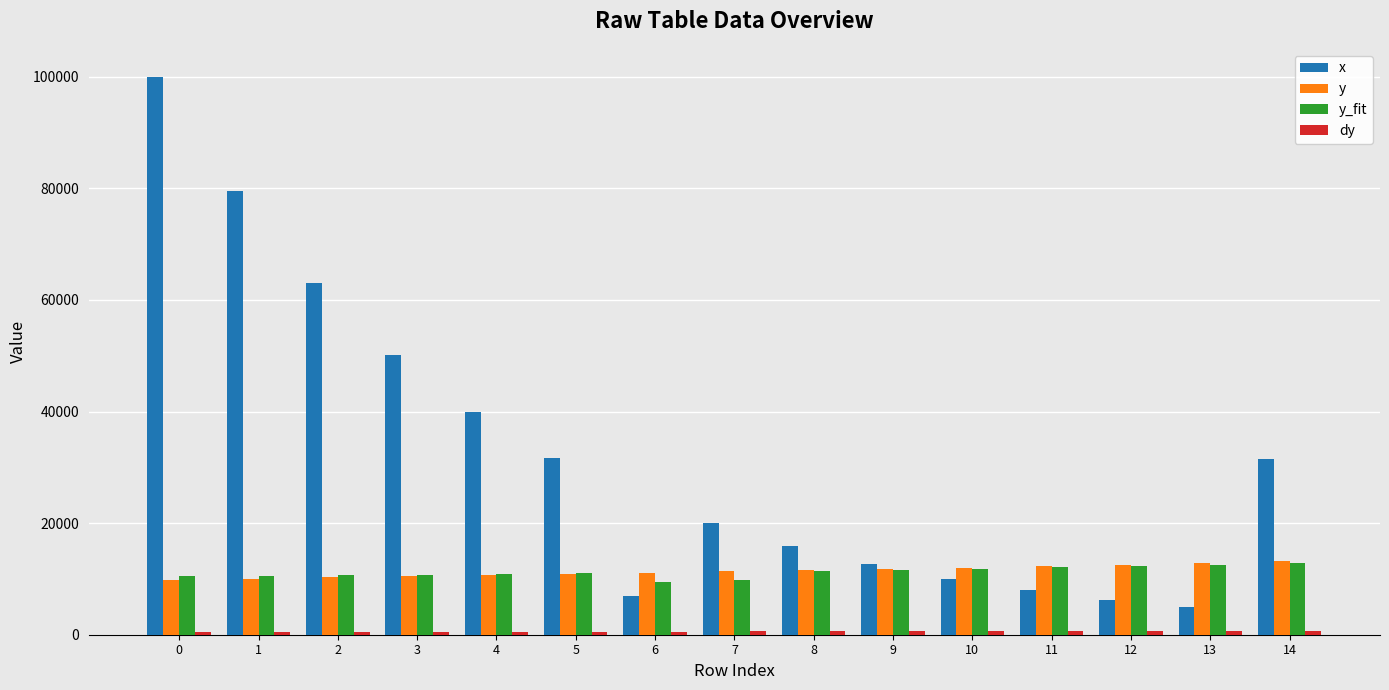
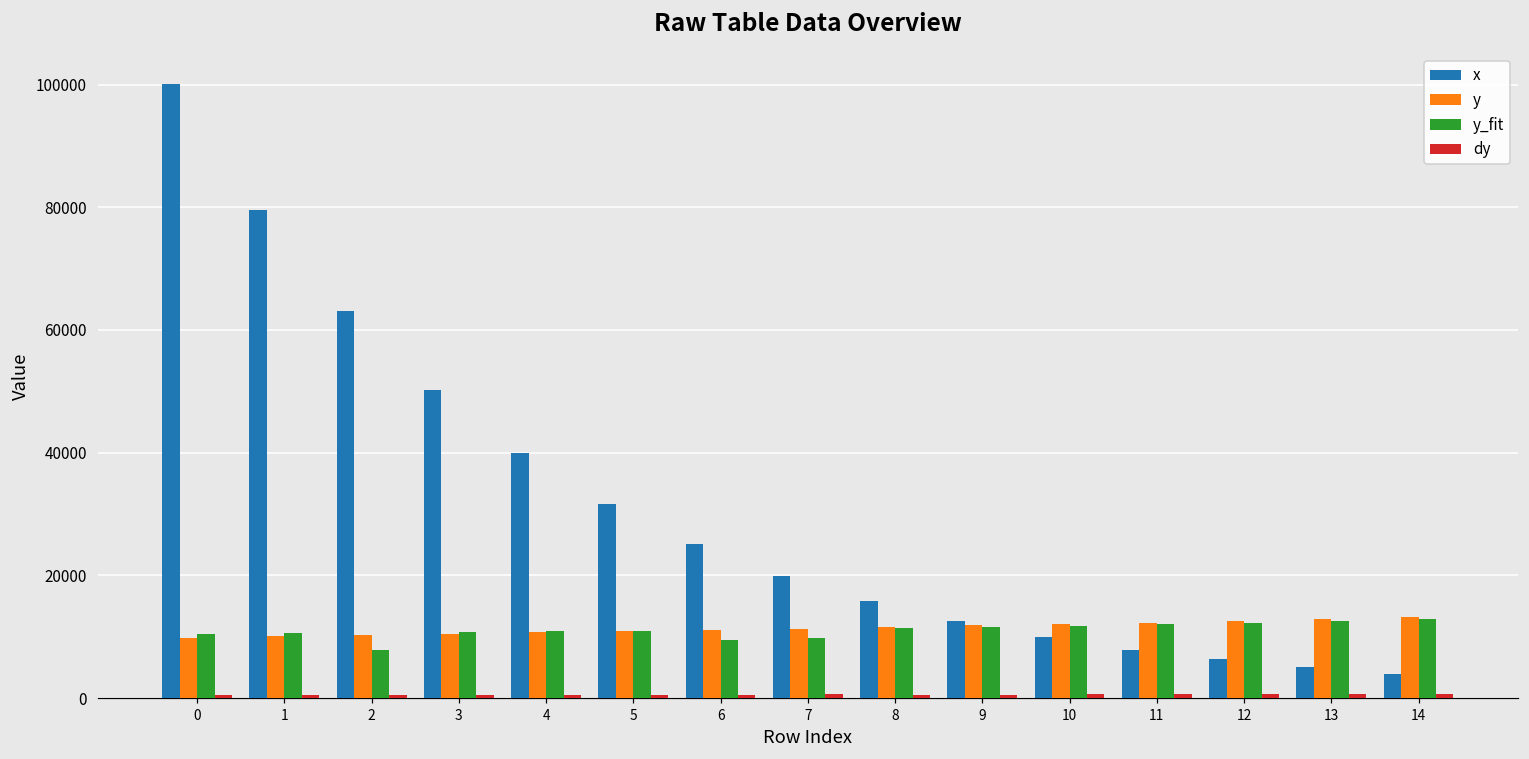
  {
    "x": {
      "0": 100000,
      "1": 80000,
      "2": 63000,
      "3": 50000,
      "4": 40000,
      "5": 32000,
-     "6": 7000,
+     "6": 25000,
      "7": 20000,
      "8": 16000,
      "9": 13000,
      "10": 10000,
      "11": 8000,
      "12": 6000,
      "13": 5000,
-     "14": 31000
+     "14": 4000
    },
    "y": {
      "0": 10000,
      "1": 10000,
      "2": 10000,
      "3": 10000,
      "4": 11000,
      "5": 11000,
      "6": 11000,
      "7": 11000,
      "8": 12000,
      "9": 12000,
      "10": 12000,
      "11": 12000,
      "12": 13000,
      "13": 13000,
      "14": 13000
    },
    "y_fit": {
      "0": 10000,
      "1": 11000,
-     "2": 11000,
+     "2": 8000,
      "3": 11000,
      "4": 11000,
      "5": 11000,
      "6": 9000,
      "7": 10000,
      "8": 11000,
      "9": 12000,
      "10": 12000,
      "11": 12000,
      "12": 12000,
      "13": 13000,
      "14": 13000
    },
    "dy": {
      "0": 0,
      "1": 1000,
      "2": 1000,
      "3": 1000,
      "4": 1000,
      "5": 1000,
      "6": 1000,
      "7": 1000,
      "8": 1000,
      "9": 1000,
      "10": 1000,
      "11": 1000,
      "12": 1000,
      "13": 1000,
      "14": 1000
    }
  }
